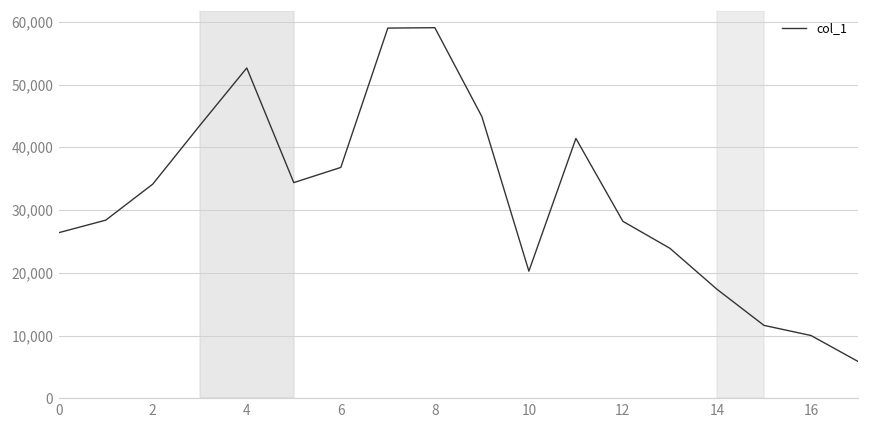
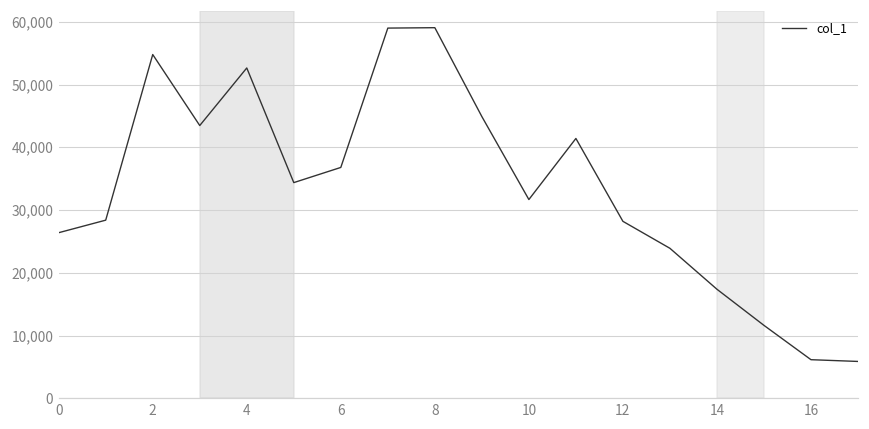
  {
    "0": "26,000",
-   "2": "34,000",
+   "2": "55,000",
    "4": "53,000",
    "6": "37,000",
    "8": "59,000",
-   "10": "20,000",
+   "10": "32,000",
    "12": "28,000",
    "14": "17,000",
-   "16": "10,000"
+   "16": "6,000"
  }
